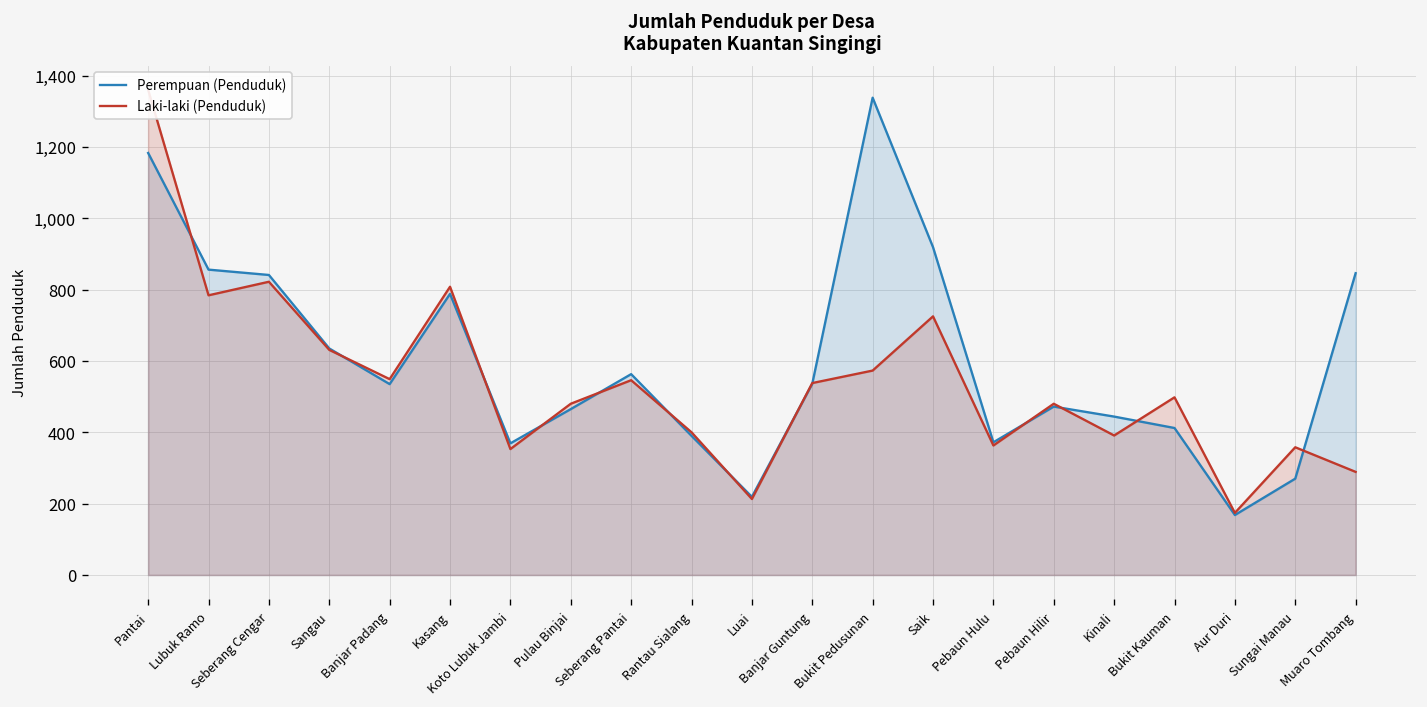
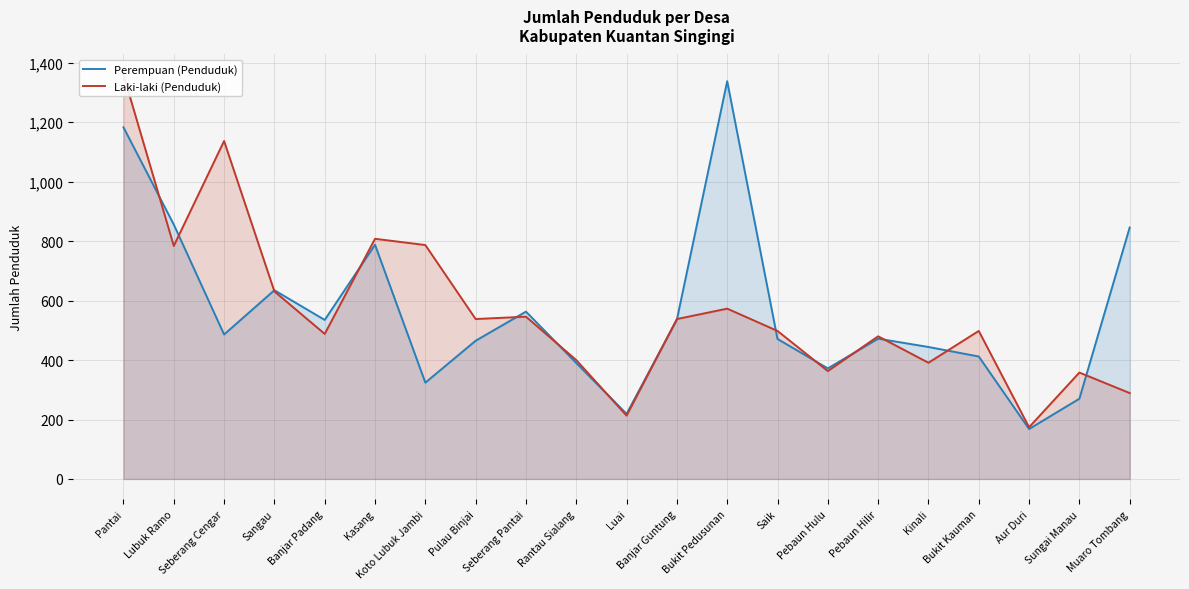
  {
    "Perempuan (Penduduk)": {
      "Pantai": "1,180",
      "Lubuk Ramo": "860",
-     "Seberang Cengar": "840",
+     "Seberang Cengar": "490",
      "Banjar Padang": "540",
      "Kasang": "790",
-     "Koto Lubuk Jambi": "370",
+     "Koto Lubuk Jambi": "320",
      "Pulau Binjai": "470",
      "Seberang Pantai": "560",
      "Rantau Sialang": "390",
      "Bukit Pedusunan": "1,340",
-     "Saik": "920",
+     "Saik": "470",
      "Pebaun Hulu": "370",
      "Kinali": "440",
      "Bukit Kauman": "410",
      "Sungai Manau": "270",
      "Muaro Tombang": "850"
    },
    "Laki-laki (Penduduk)": {
      "Lubuk Ramo": "780",
-     "Seberang Cengar": "820",
-     "Banjar Padang": "550",
+     "Seberang Cengar": "1,140",
+     "Banjar Padang": "490",
      "Kasang": "810",
-     "Koto Lubuk Jambi": "350",
-     "Pulau Binjai": "480",
+     "Koto Lubuk Jambi": "790",
+     "Pulau Binjai": "540",
      "Seberang Pantai": "550",
      "Rantau Sialang": "400",
      "Bukit Pedusunan": "570",
-     "Saik": "730",
+     "Saik": "500",
      "Pebaun Hulu": "360",
      "Kinali": "390",
      "Bukit Kauman": "500",
      "Sungai Manau": "360",
      "Muaro Tombang": "290"
    }
  }
